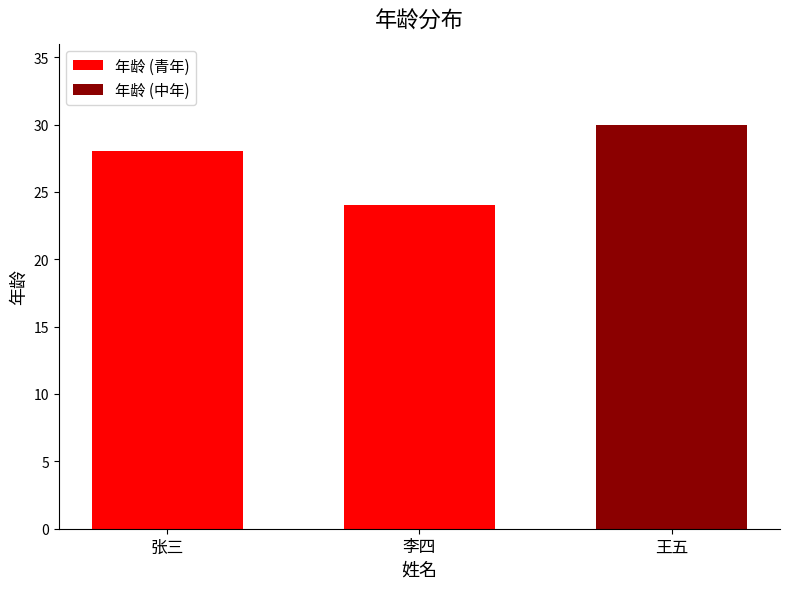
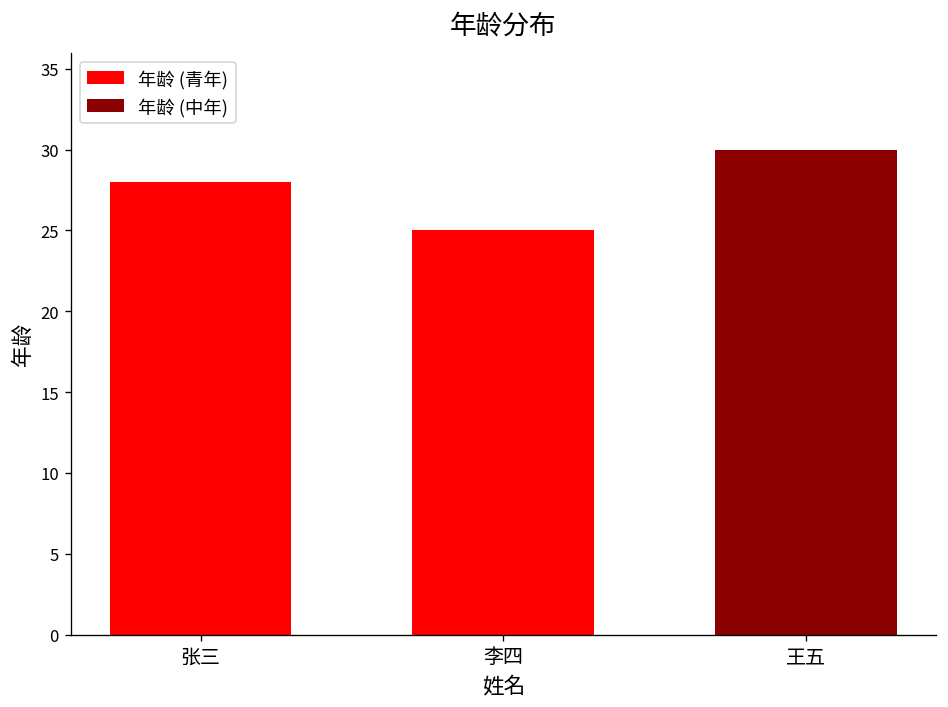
  {
    "年龄 (青年)": {
      "张三": 28,
-     "李四": 24
+     "李四": 25
    },
    "年龄 (中年)": {
      "王五": 30
    }
  }
